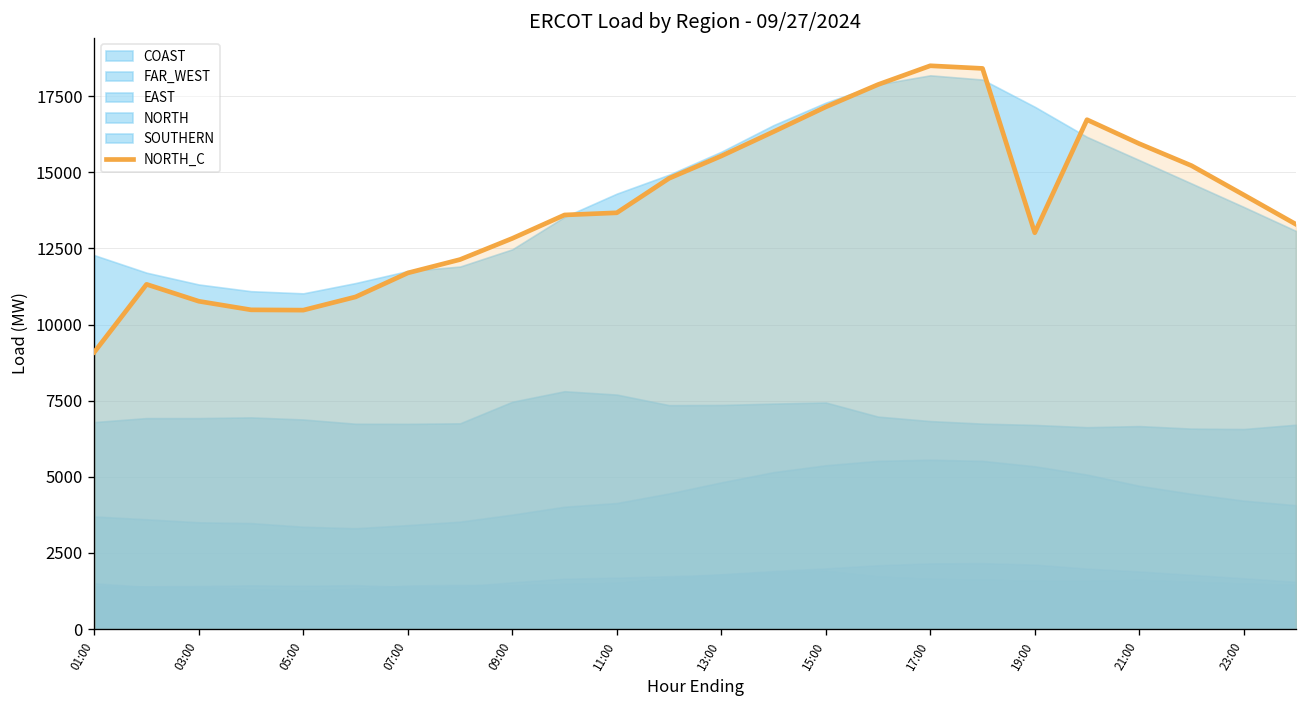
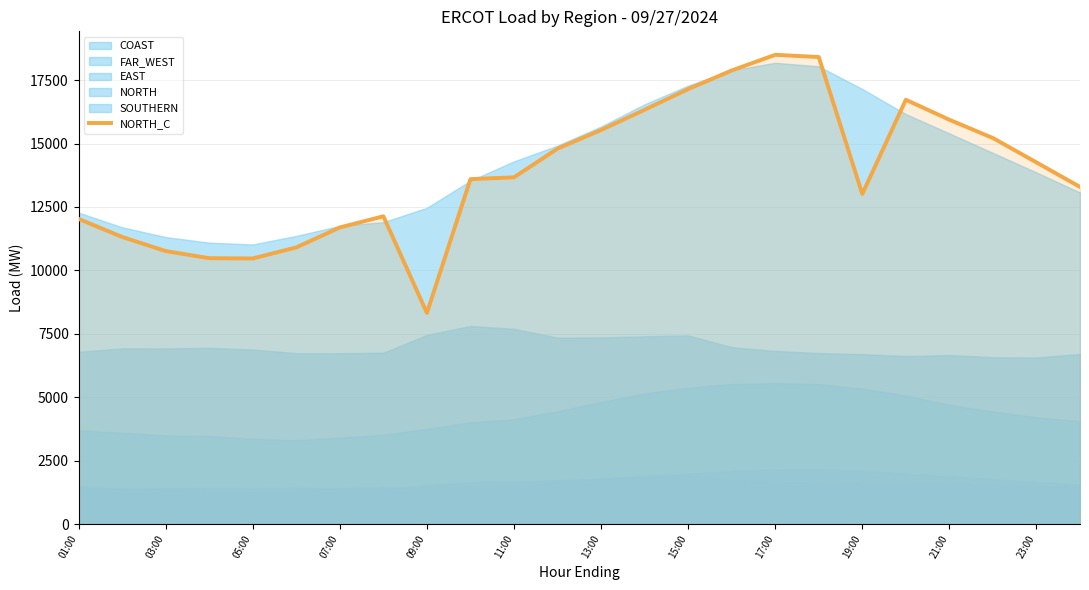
  {
    "NORTH_C": {
-     "01:00": 9100,
+     "01:00": 12000,
      "03:00": 10800,
      "05:00": 10500,
-     "09:00": 12800,
+     "09:00": 8300,
      "11:00": 13700,
      "13:00": 15500,
      "15:00": 17100,
      "17:00": 18500,
      "19:00": 13000,
      "21:00": 15900,
      "23:00": 14300
    }
  }
